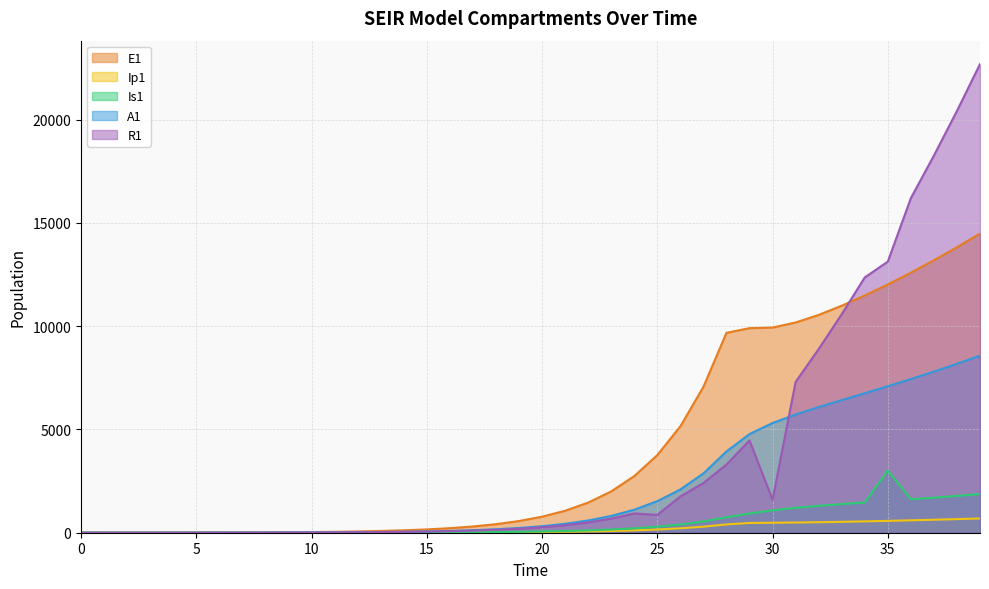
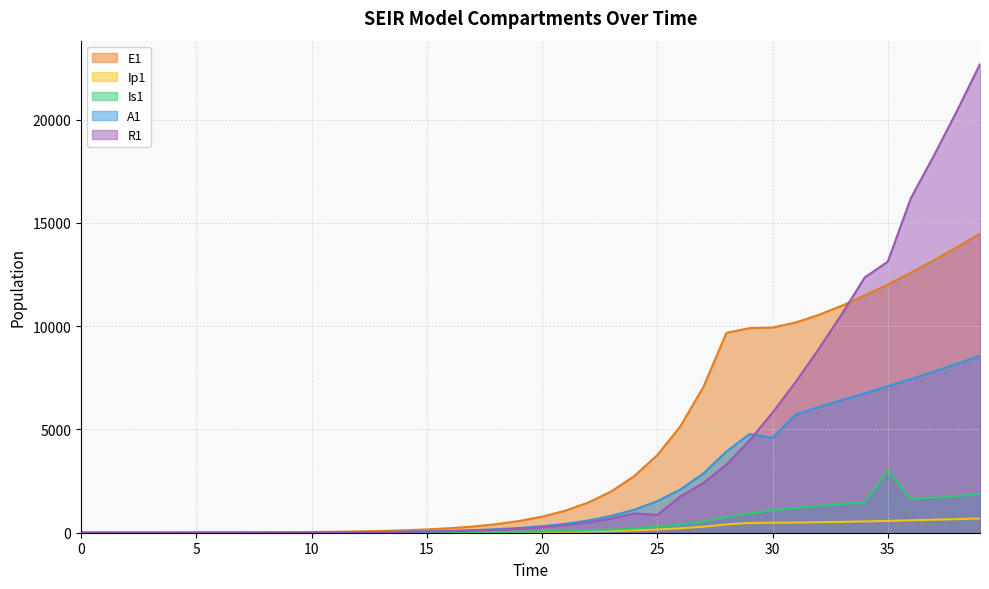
  {
    "Is1": {
      "25": 300,
      "30": 1100,
      "35": 3000
    },
    "A1": {
      "25": 1500,
-     "30": 5300,
+     "30": 4600,
      "35": 7100
    },
    "R1": {
      "25": 900,
-     "30": 1600,
+     "30": 5800,
      "35": 13100
    }
  }
